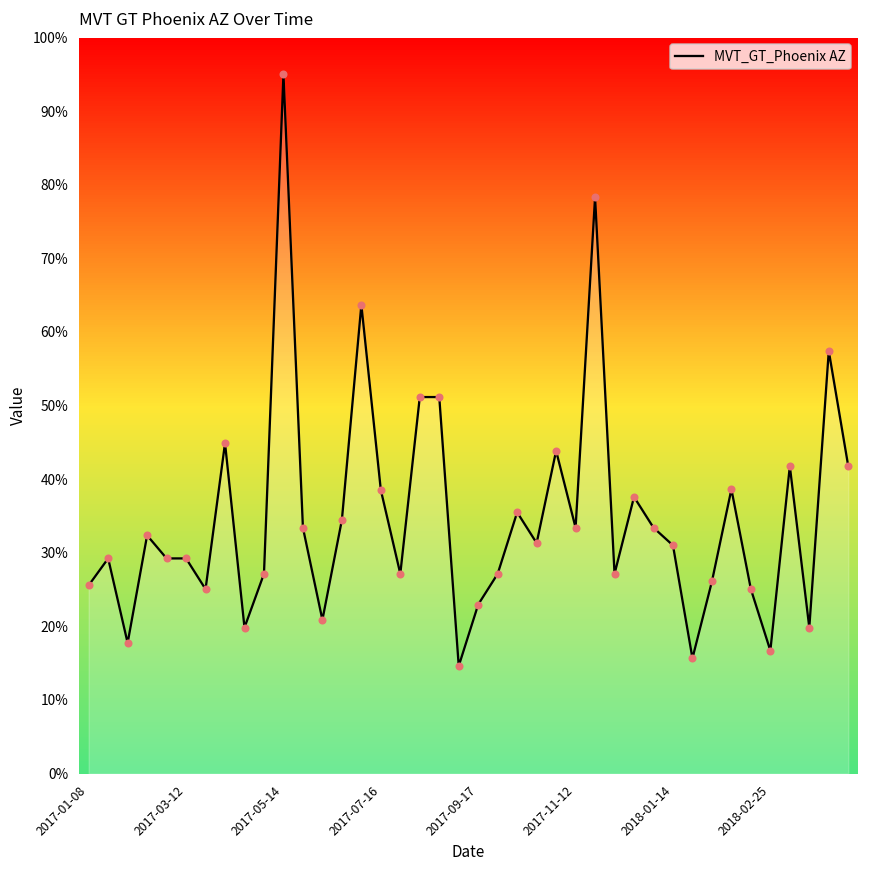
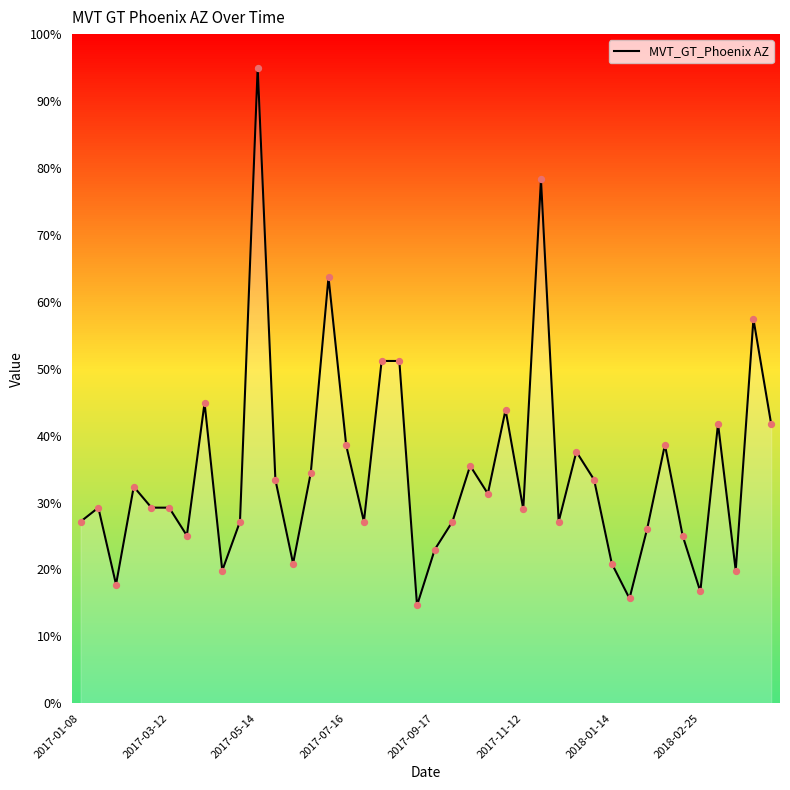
  {
    "MVT_GT_Phoenix AZ": {
-     "2017-01-08": "26%",
+     "2017-01-08": "27%",
      "2017-03-12": "29%",
      "2017-05-14": "95%",
      "2017-07-16": "39%",
      "2017-09-17": "23%",
-     "2017-11-12": "33%",
-     "2018-01-14": "31%",
+     "2017-11-12": "29%",
+     "2018-01-14": "21%",
      "2018-02-25": "17%"
    }
  }
